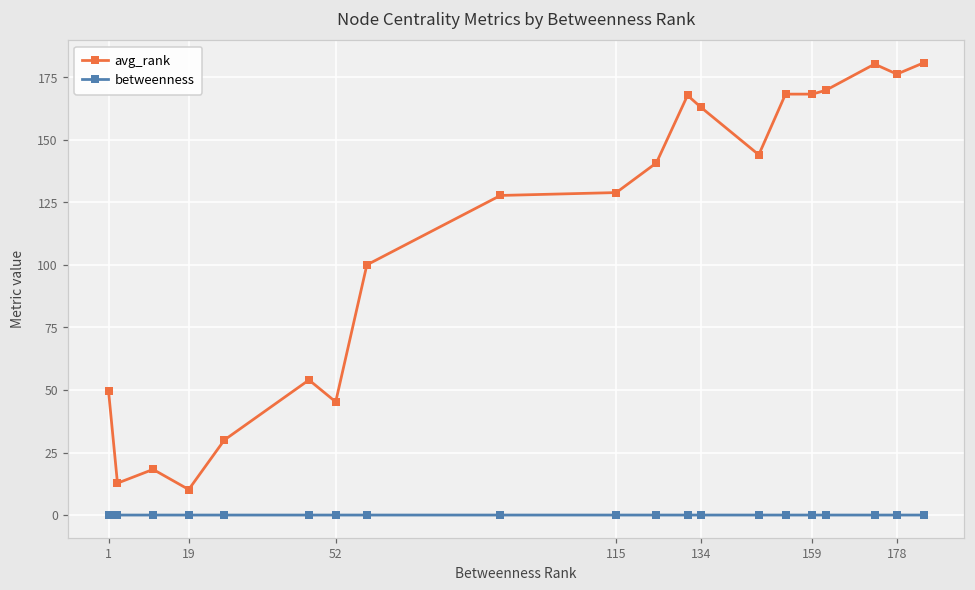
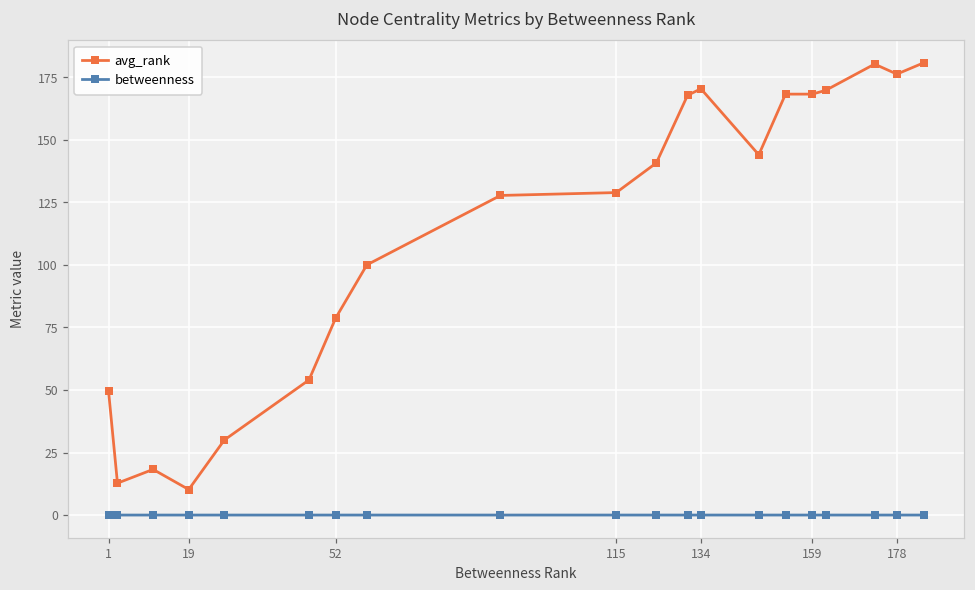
  {
    "avg_rank": {
      "1": 50,
      "19": 10,
-     "52": 45,
+     "52": 79,
      "115": 129,
-     "134": 163,
+     "134": 170,
      "159": 168,
      "178": 176
    },
    "betweenness": {
      "1": 0,
      "19": 0,
      "52": 0,
      "115": 0,
      "134": 0,
      "159": 0,
      "178": 0
    }
  }
